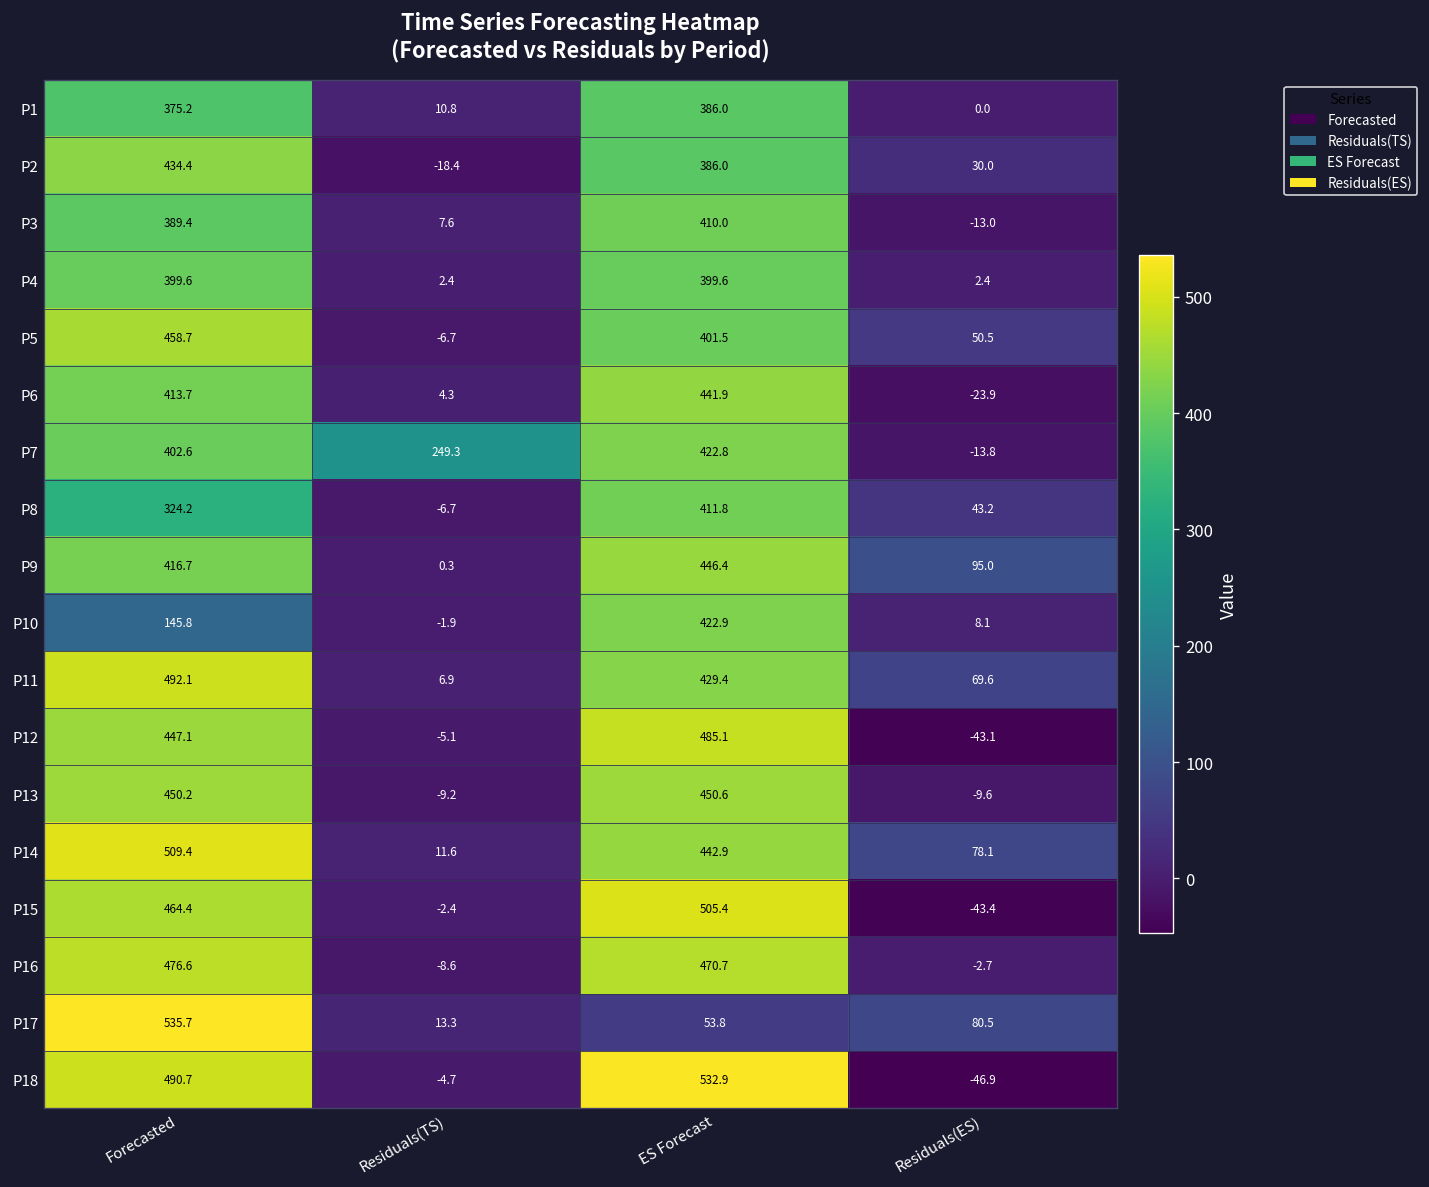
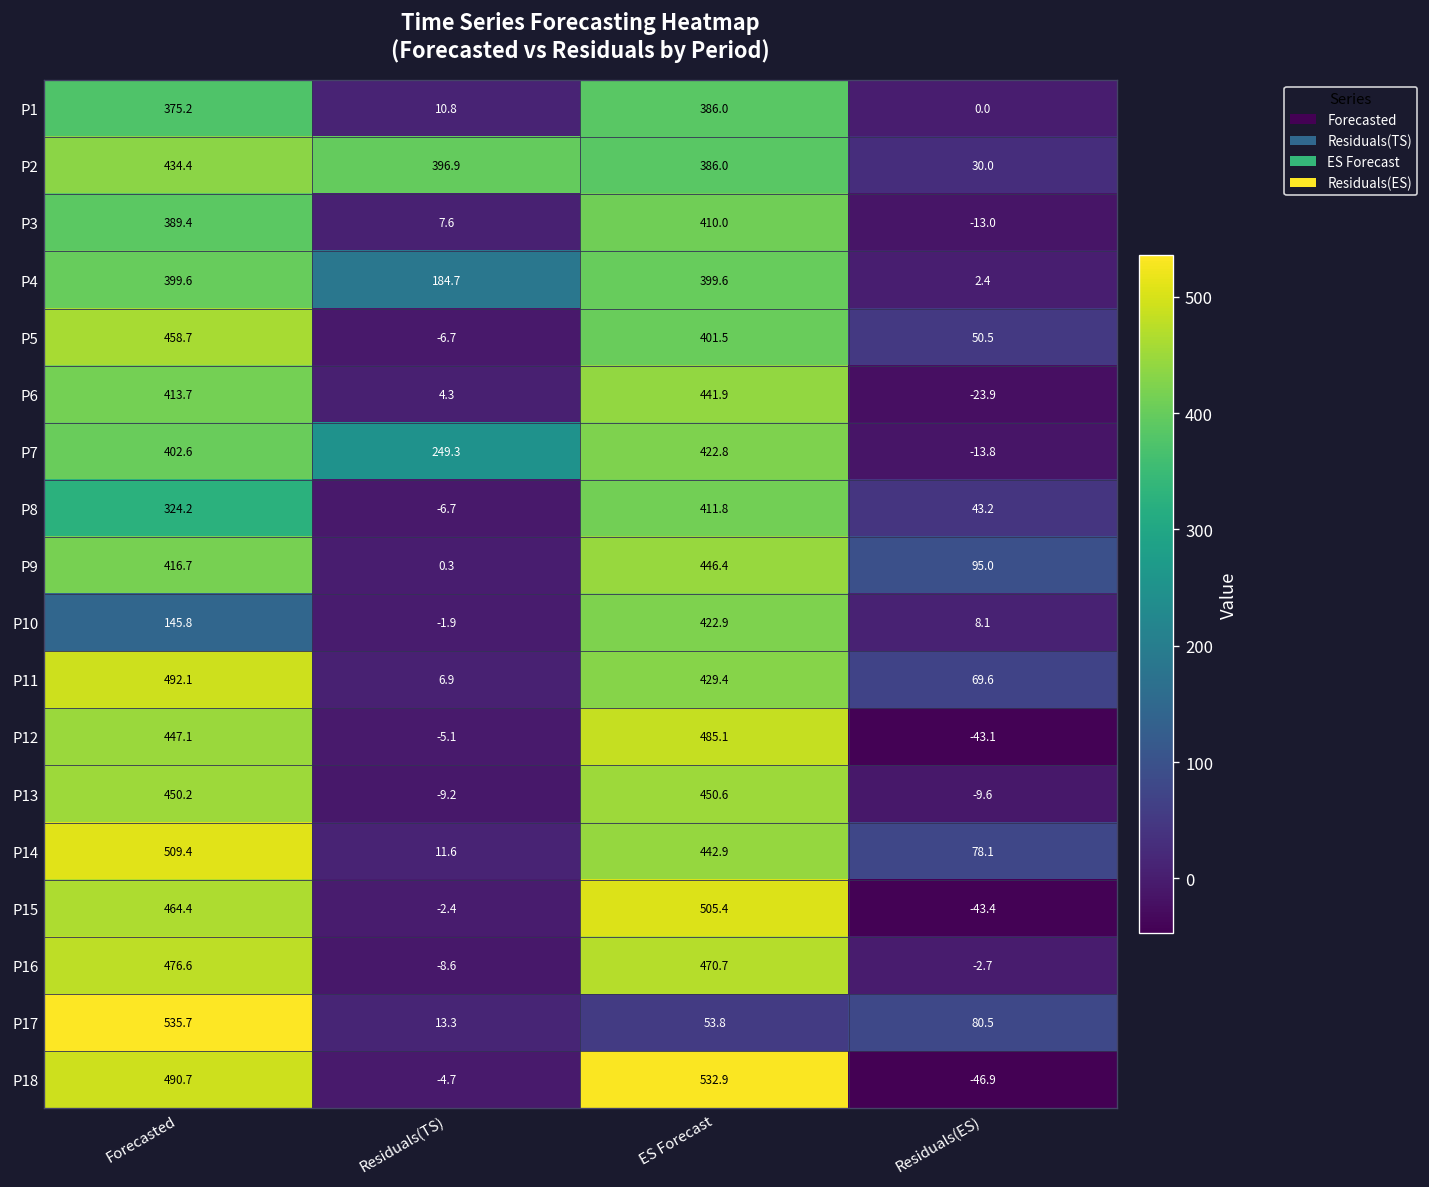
  {
    "P1": {
      "Forecasted": 375.2,
      "Residuals(TS)": 10.8,
      "ES Forecast": 386.0,
      "Residuals(ES)": 0.0
    },
    "P2": {
      "Forecasted": 434.4,
-     "Residuals(TS)": -18.4,
+     "Residuals(TS)": 396.9,
      "ES Forecast": 386.0,
      "Residuals(ES)": 30.0
    },
    "P3": {
      "Forecasted": 389.4,
      "Residuals(TS)": 7.6,
      "ES Forecast": 410.0,
      "Residuals(ES)": -13.0
    },
    "P4": {
      "Forecasted": 399.6,
-     "Residuals(TS)": 2.4,
+     "Residuals(TS)": 184.7,
      "ES Forecast": 399.6,
      "Residuals(ES)": 2.4
    },
    "P5": {
      "Forecasted": 458.7,
      "Residuals(TS)": -6.7,
      "ES Forecast": 401.5,
      "Residuals(ES)": 50.5
    },
    "P6": {
      "Forecasted": 413.7,
      "Residuals(TS)": 4.3,
      "ES Forecast": 441.9,
      "Residuals(ES)": -23.9
    },
    "P7": {
      "Forecasted": 402.6,
      "Residuals(TS)": 249.3,
      "ES Forecast": 422.8,
      "Residuals(ES)": -13.8
    },
    "P8": {
      "Forecasted": 324.2,
      "Residuals(TS)": -6.7,
      "ES Forecast": 411.8,
      "Residuals(ES)": 43.2
    },
    "P9": {
      "Forecasted": 416.7,
      "Residuals(TS)": 0.3,
      "ES Forecast": 446.4,
      "Residuals(ES)": 95.0
    },
    "P10": {
      "Forecasted": 145.8,
      "Residuals(TS)": -1.9,
      "ES Forecast": 422.9,
      "Residuals(ES)": 8.1
    },
    "P11": {
      "Forecasted": 492.1,
      "Residuals(TS)": 6.9,
      "ES Forecast": 429.4,
      "Residuals(ES)": 69.6
    },
    "P12": {
      "Forecasted": 447.1,
      "Residuals(TS)": -5.1,
      "ES Forecast": 485.1,
      "Residuals(ES)": -43.1
    },
    "P13": {
      "Forecasted": 450.2,
      "Residuals(TS)": -9.2,
      "ES Forecast": 450.6,
      "Residuals(ES)": -9.6
    },
    "P14": {
      "Forecasted": 509.4,
      "Residuals(TS)": 11.6,
      "ES Forecast": 442.9,
      "Residuals(ES)": 78.1
    },
    "P15": {
      "Forecasted": 464.4,
      "Residuals(TS)": -2.4,
      "ES Forecast": 505.4,
      "Residuals(ES)": -43.4
    },
    "P16": {
      "Forecasted": 476.6,
      "Residuals(TS)": -8.6,
      "ES Forecast": 470.7,
      "Residuals(ES)": -2.7
    },
    "P17": {
      "Forecasted": 535.7,
      "Residuals(TS)": 13.3,
      "ES Forecast": 53.8,
      "Residuals(ES)": 80.5
    },
    "P18": {
      "Forecasted": 490.7,
      "Residuals(TS)": -4.7,
      "ES Forecast": 532.9,
      "Residuals(ES)": -46.9
    }
  }
